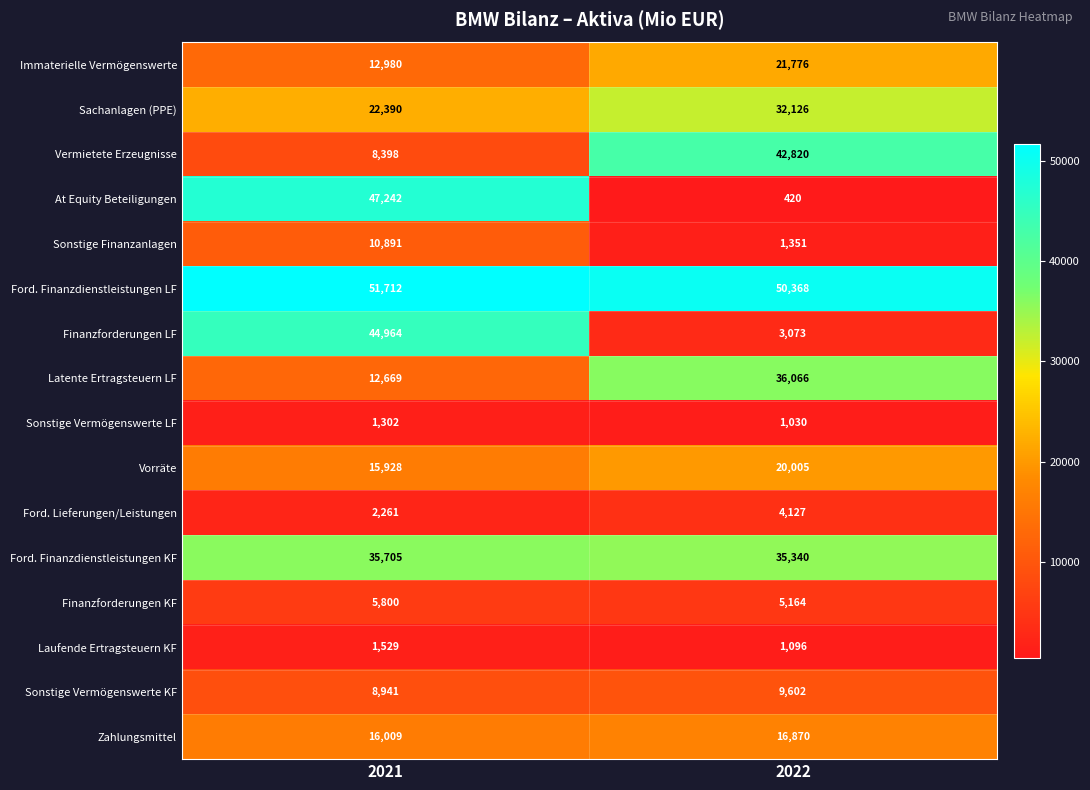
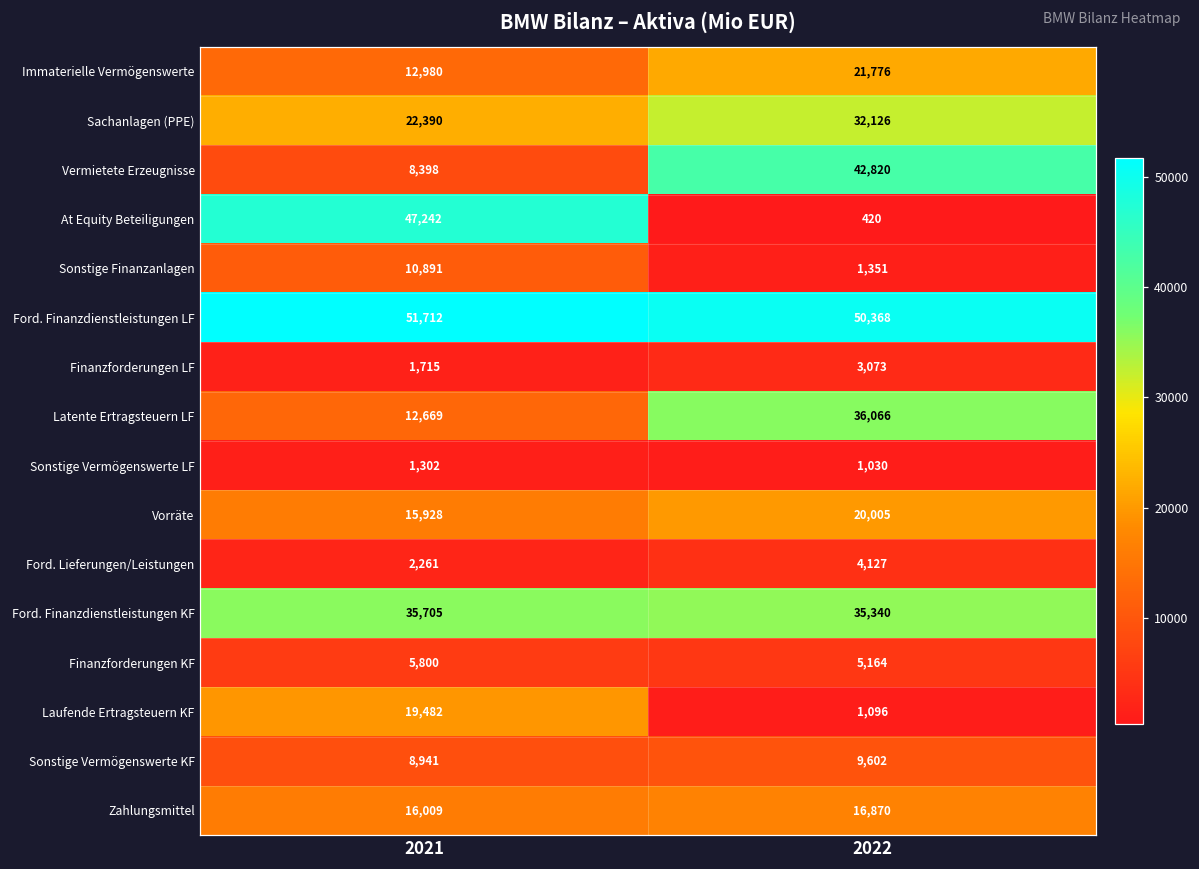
  {
    "Immaterielle Vermögenswerte": {
      "2021": "12,980",
      "2022": "21,776"
    },
    "Sachanlagen (PPE)": {
      "2021": "22,390",
      "2022": "32,126"
    },
    "Vermietete Erzeugnisse": {
      "2021": "8,398",
      "2022": "42,820"
    },
    "At Equity Beteiligungen": {
      "2021": "47,242",
      "2022": "420"
    },
    "Sonstige Finanzanlagen": {
      "2021": "10,891",
      "2022": "1,351"
    },
    "Ford. Finanzdienstleistungen LF": {
      "2021": "51,712",
      "2022": "50,368"
    },
    "Finanzforderungen LF": {
-     "2021": "44,964",
+     "2021": "1,715",
      "2022": "3,073"
    },
    "Latente Ertragsteuern LF": {
      "2021": "12,669",
      "2022": "36,066"
    },
    "Sonstige Vermögenswerte LF": {
      "2021": "1,302",
      "2022": "1,030"
    },
    "Vorräte": {
      "2021": "15,928",
      "2022": "20,005"
    },
    "Ford. Lieferungen/Leistungen": {
      "2021": "2,261",
      "2022": "4,127"
    },
    "Ford. Finanzdienstleistungen KF": {
      "2021": "35,705",
      "2022": "35,340"
    },
    "Finanzforderungen KF": {
      "2021": "5,800",
      "2022": "5,164"
    },
    "Laufende Ertragsteuern KF": {
-     "2021": "1,529",
+     "2021": "19,482",
      "2022": "1,096"
    },
    "Sonstige Vermögenswerte KF": {
      "2021": "8,941",
      "2022": "9,602"
    },
    "Zahlungsmittel": {
      "2021": "16,009",
      "2022": "16,870"
    }
  }
